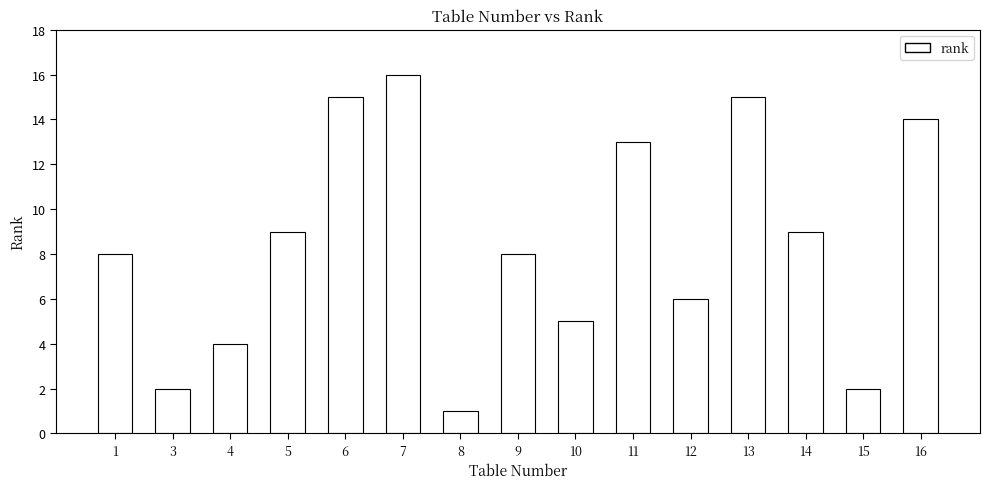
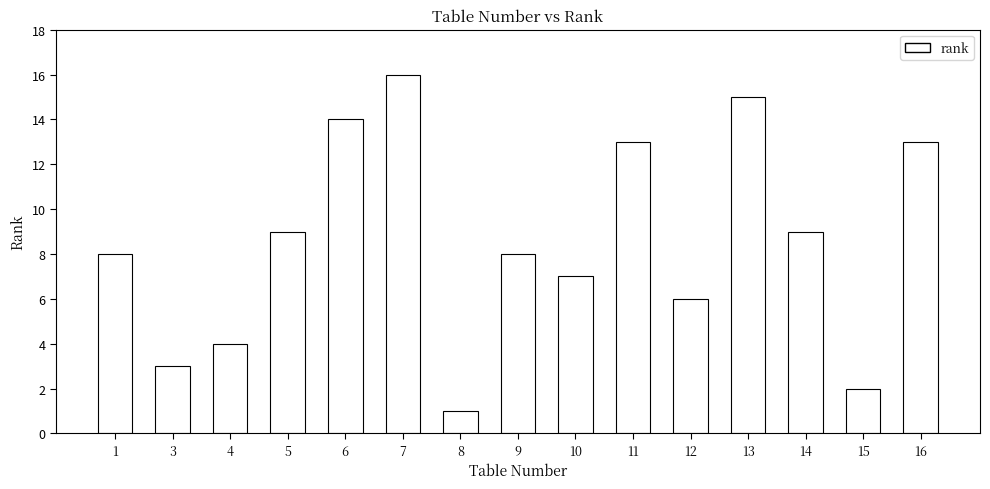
  {
    "1": 8,
-   "3": 2,
+   "3": 3,
    "4": 4,
    "5": 9,
-   "6": 15,
+   "6": 14,
    "7": 16,
    "8": 1,
    "9": 8,
-   "10": 5,
+   "10": 7,
    "11": 13,
    "12": 6,
    "13": 15,
    "14": 9,
    "15": 2,
-   "16": 14
+   "16": 13
  }
